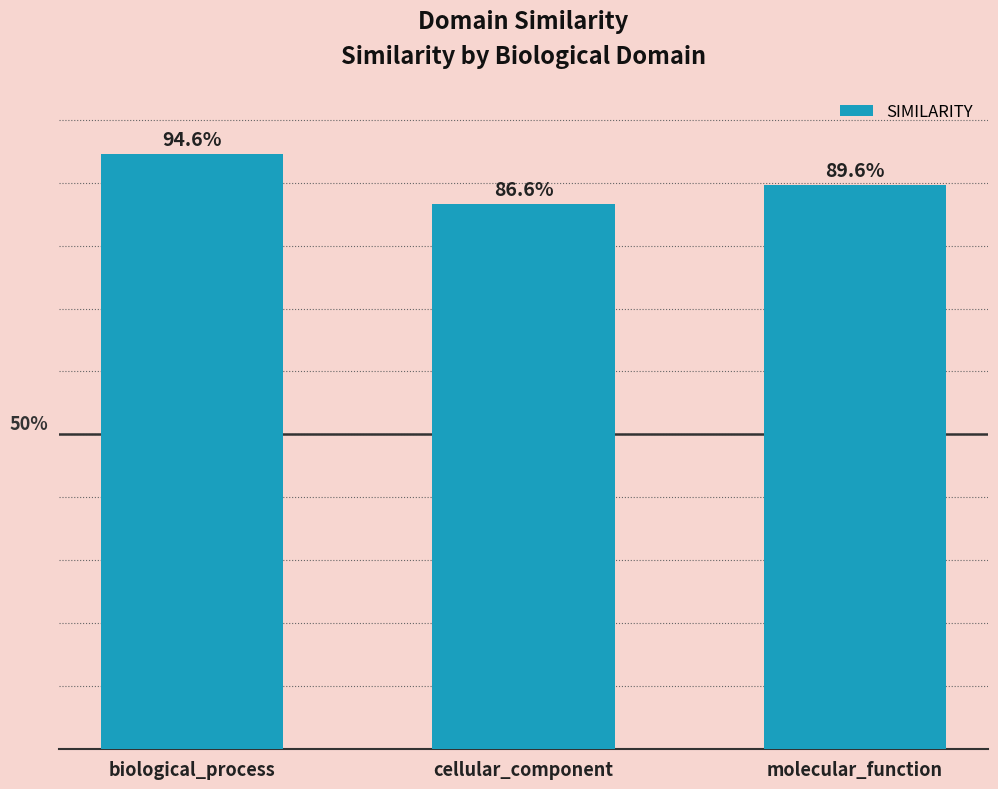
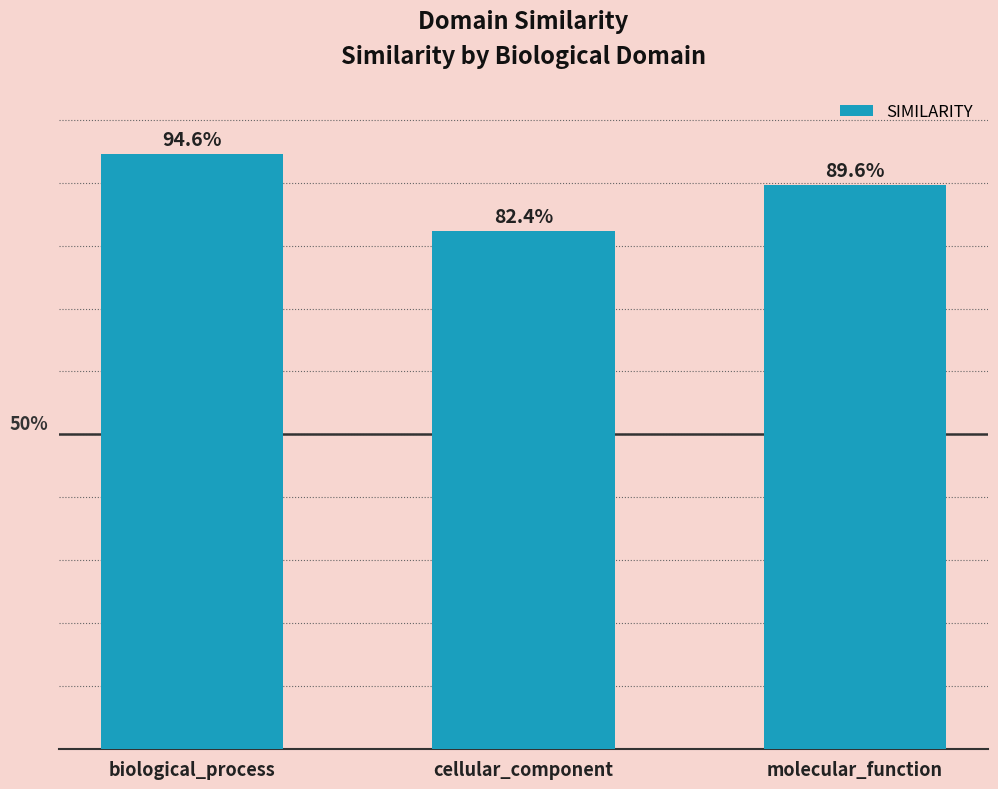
  {
    "biological_process": "94.6%",
-   "cellular_component": "86.6%",
+   "cellular_component": "82.4%",
    "molecular_function": "89.6%"
  }
